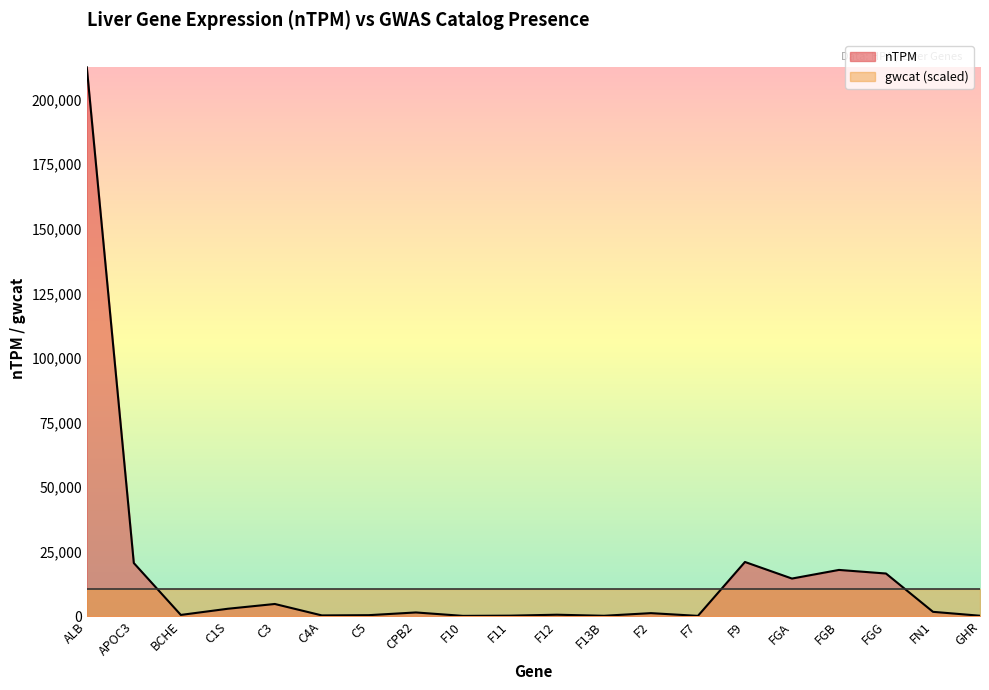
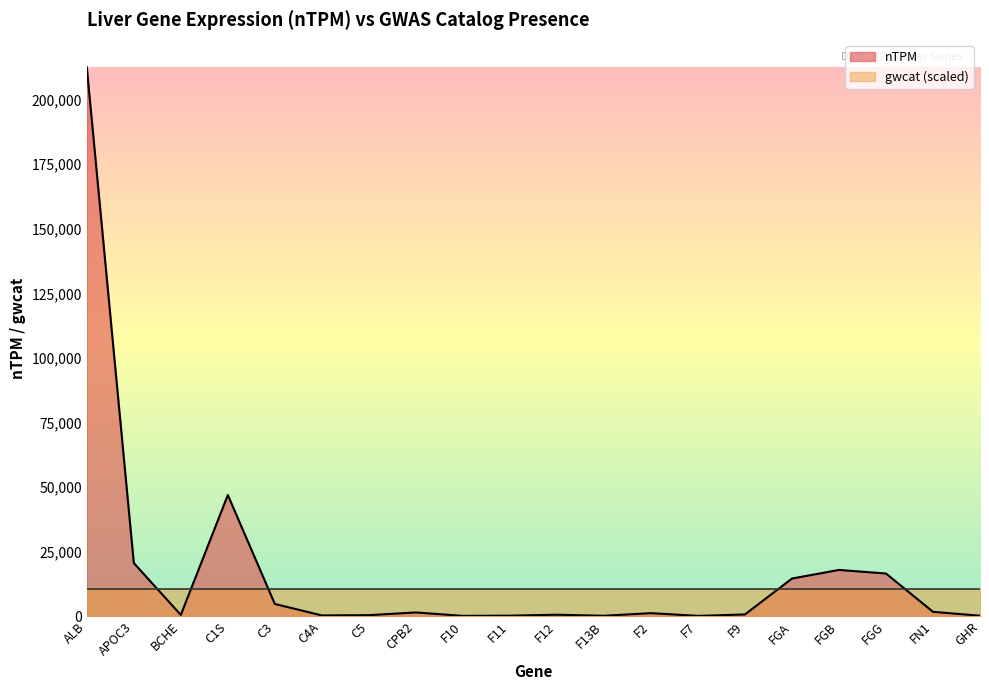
  {
    "nTPM": {
      "ALB": "212,000",
      "APOC3": "21,000",
      "BCHE": "1,000",
-     "C1S": "3,000",
+     "C1S": "47,000",
      "C3": "5,000",
      "C4A": "0",
      "C5": "0",
      "CPB2": "1,000",
      "F10": "0",
      "F11": "0",
      "F12": "1,000",
      "F13B": "0",
      "F2": "1,000",
      "F7": "0",
-     "F9": "21,000",
+     "F9": "1,000",
      "FGA": "15,000",
      "FGB": "18,000",
      "FGG": "17,000",
      "FN1": "2,000",
      "GHR": "0"
    },
    "gwcat (scaled)": {
      "ALB": "11,000",
      "APOC3": "11,000",
      "BCHE": "11,000",
      "C1S": "11,000",
      "C3": "11,000",
      "C4A": "11,000",
      "C5": "11,000",
      "CPB2": "11,000",
      "F10": "11,000",
      "F11": "11,000",
      "F12": "11,000",
      "F13B": "11,000",
      "F2": "11,000",
      "F7": "11,000",
      "F9": "11,000",
      "FGA": "11,000",
      "FGB": "11,000",
      "FGG": "11,000",
      "FN1": "11,000",
      "GHR": "11,000"
    }
  }
